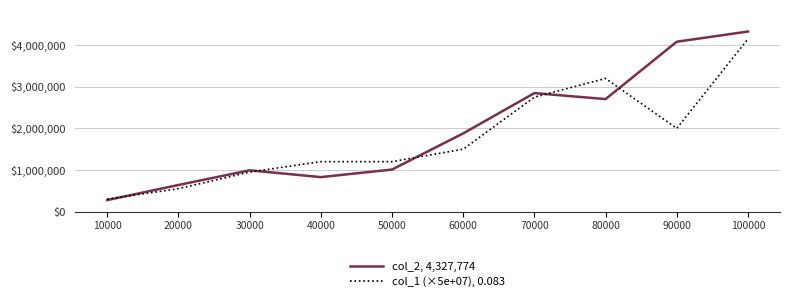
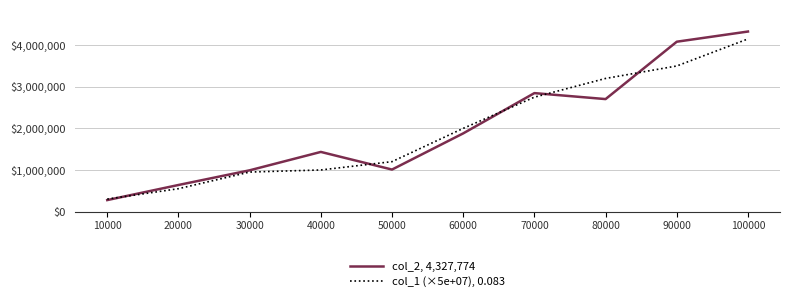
  {
    "col_2, 4,327,774": {
      "20000": "$600,000",
-     "40000": "$800,000",
+     "40000": "$1,400,000",
      "50000": "$1,000,000",
      "60000": "$1,900,000",
      "70000": "$2,800,000",
      "80000": "$2,700,000",
      "90000": "$4,100,000",
      "100000": "$4,300,000"
    },
    "col_1 (×5e+07), 0.083": {
      "20000": "$600,000",
-     "40000": "$1,200,000",
+     "40000": "$1,000,000",
      "50000": "$1,200,000",
-     "60000": "$1,500,000",
+     "60000": "$2,000,000",
      "70000": "$2,800,000",
      "80000": "$3,200,000",
-     "90000": "$2,000,000",
+     "90000": "$3,500,000",
      "100000": "$4,200,000"
    }
  }
